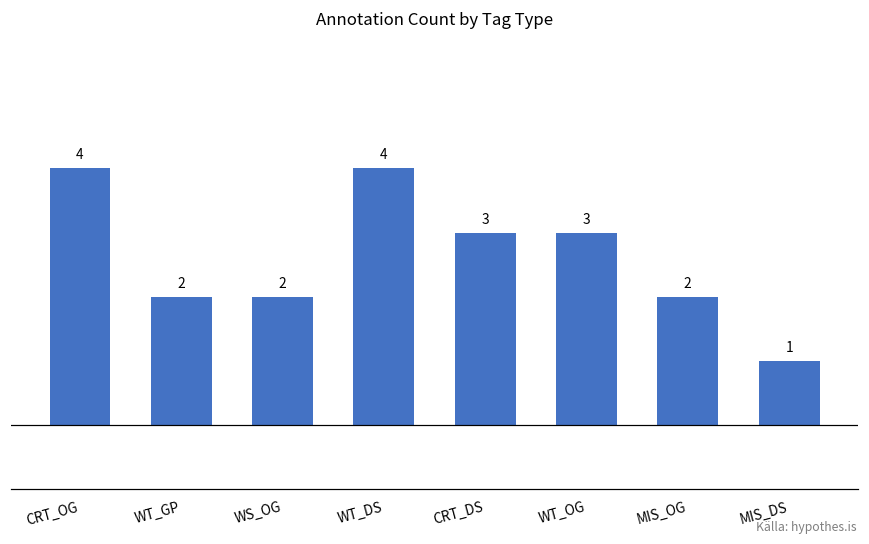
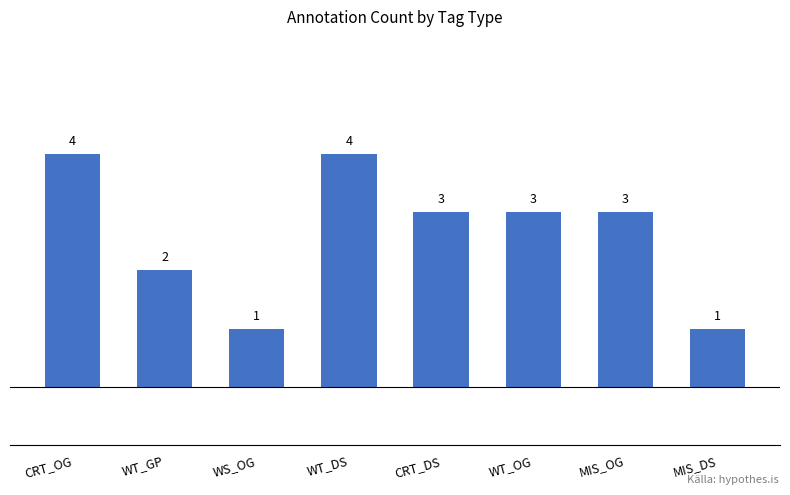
  {
    "CRT_OG": 4,
    "WT_GP": 2,
-   "WS_OG": 2,
+   "WS_OG": 1,
    "WT_DS": 4,
    "CRT_DS": 3,
    "WT_OG": 3,
-   "MIS_OG": 2,
+   "MIS_OG": 3,
    "MIS_DS": 1
  }
